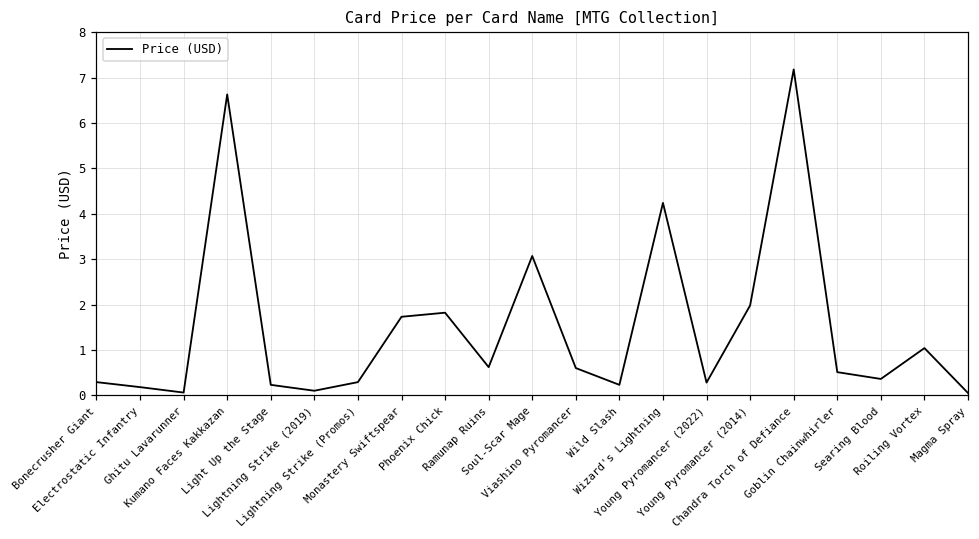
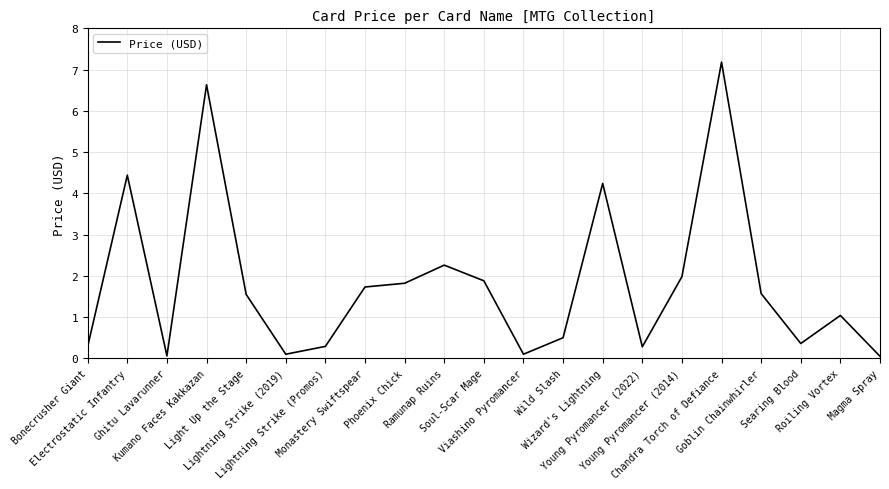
  {
    "Bonecrusher Giant": 0.3,
-   "Electrostatic Infantry": 0.2,
+   "Electrostatic Infantry": 4.4,
    "Ghitu Lavarunner": 0.1,
    "Kumano Faces Kakkazan": 6.6,
-   "Light Up the Stage": 0.2,
+   "Light Up the Stage": 1.6,
    "Lightning Strike (2019)": 0.1,
    "Lightning Strike (Promos)": 0.3,
    "Monastery Swiftspear": 1.7,
    "Phoenix Chick": 1.8,
-   "Ramunap Ruins": 0.6,
-   "Soul-Scar Mage": 3.1,
-   "Viashino Pyromancer": 0.6,
-   "Wild Slash": 0.2,
+   "Ramunap Ruins": 2.3,
+   "Soul-Scar Mage": 1.9,
+   "Viashino Pyromancer": 0.1,
+   "Wild Slash": 0.5,
    "Wizard's Lightning": 4.2,
    "Young Pyromancer (2022)": 0.3,
    "Young Pyromancer (2014)": 2.0,
    "Chandra Torch of Defiance": 7.2,
-   "Goblin Chainwhirler": 0.5,
+   "Goblin Chainwhirler": 1.6,
    "Searing Blood": 0.4,
    "Roiling Vortex": 1.0,
    "Magma Spray": 0.1
  }
